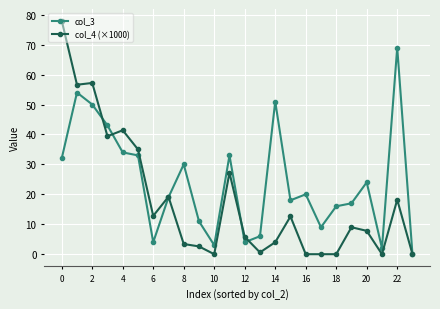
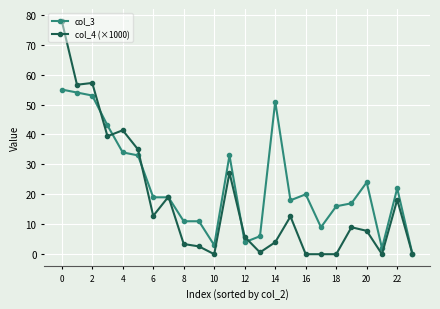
  {
    "col_3": {
-     "0": 32,
-     "2": 50,
+     "0": 55,
+     "2": 53,
      "4": 34,
-     "6": 4,
-     "8": 30,
+     "6": 19,
+     "8": 11,
      "10": 3,
      "12": 4,
      "14": 51,
      "16": 20,
      "18": 16,
      "20": 24,
-     "22": 69
+     "22": 22
    },
    "col_4 (×1000)": {
      "2": 57,
      "4": 41,
      "6": 13,
      "8": 3,
      "10": 0,
      "12": 6,
      "14": 4,
      "16": 0,
      "18": 0,
      "20": 8,
      "22": 18
    }
  }
